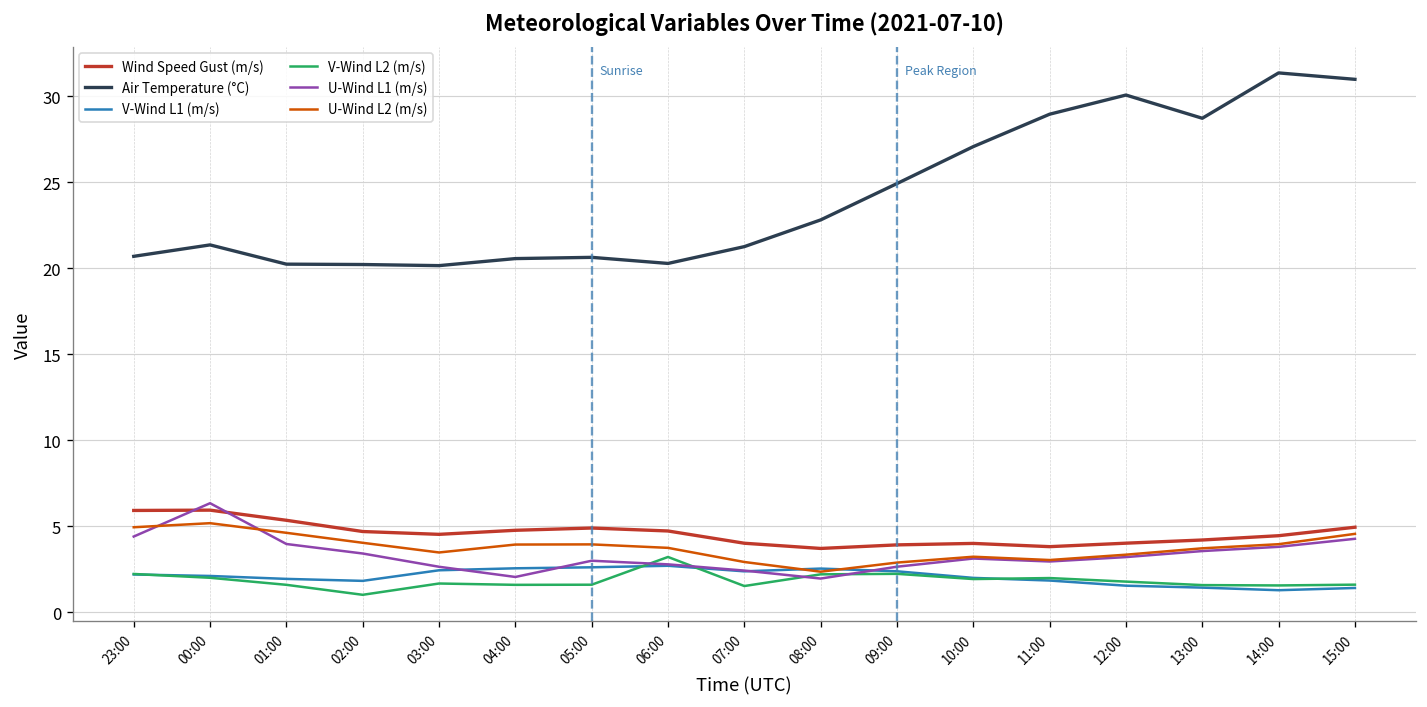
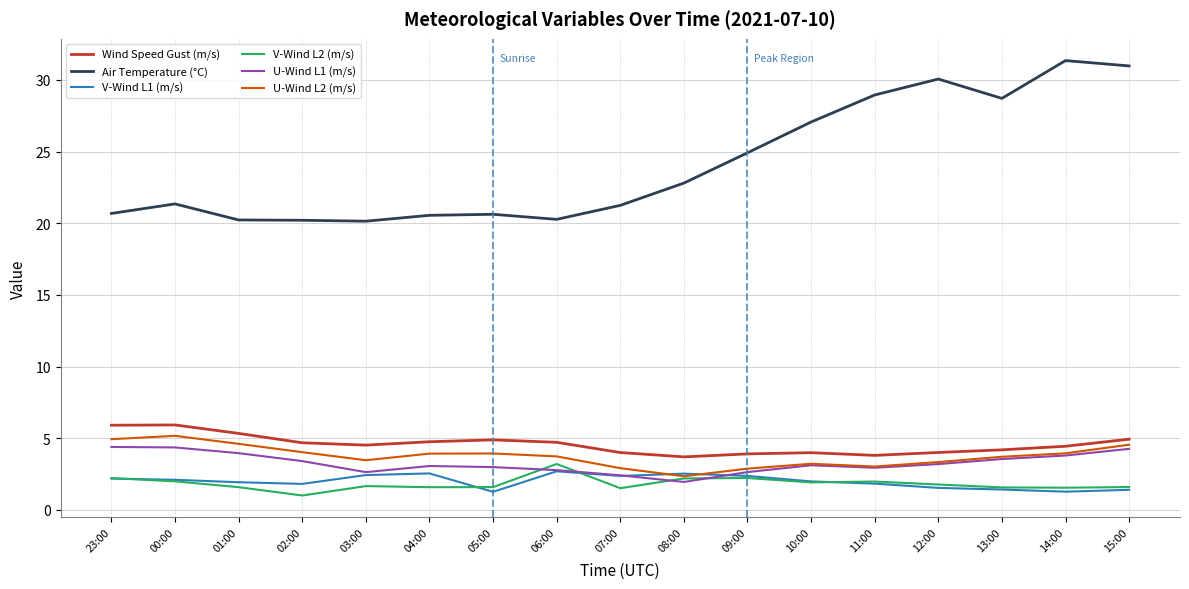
  {
    "Air Temperature (°C)": {
      "23:00": 20.7,
      "00:00": 21.3,
      "01:00": 20.2,
      "02:00": 20.2,
      "03:00": 20.1,
      "04:00": 20.5,
      "05:00": 20.6,
      "06:00": 20.3,
      "07:00": 21.2,
      "08:00": 22.8,
      "09:00": 24.9,
      "10:00": 27.1,
      "11:00": 28.9,
      "12:00": 30.1,
      "13:00": 28.7,
      "14:00": 31.3,
      "15:00": 31.0
    },
    "V-Wind L1 (m/s)": {
      "01:00": 1.9,
      "02:00": 1.8,
      "03:00": 2.4,
      "04:00": 2.5,
-     "05:00": 2.6,
+     "05:00": 1.3,
      "08:00": 2.5,
      "12:00": 1.5,
      "14:00": 1.3,
      "15:00": 1.4
    },
    "V-Wind L2 (m/s)": {
      "01:00": 1.6,
      "02:00": 1.0,
      "03:00": 1.7,
      "04:00": 1.6,
      "05:00": 1.6,
      "06:00": 3.2,
      "07:00": 1.5,
      "12:00": 1.8,
      "14:00": 1.5,
      "15:00": 1.6
    },
    "U-Wind L1 (m/s)": {
      "23:00": 4.4,
-     "00:00": 6.3,
+     "00:00": 4.4,
      "01:00": 4.0,
      "02:00": 3.4,
      "03:00": 2.6,
-     "04:00": 2.0,
+     "04:00": 3.1,
      "05:00": 3.0,
      "08:00": 1.9,
      "09:00": 2.6,
      "15:00": 4.3
    }
  }
